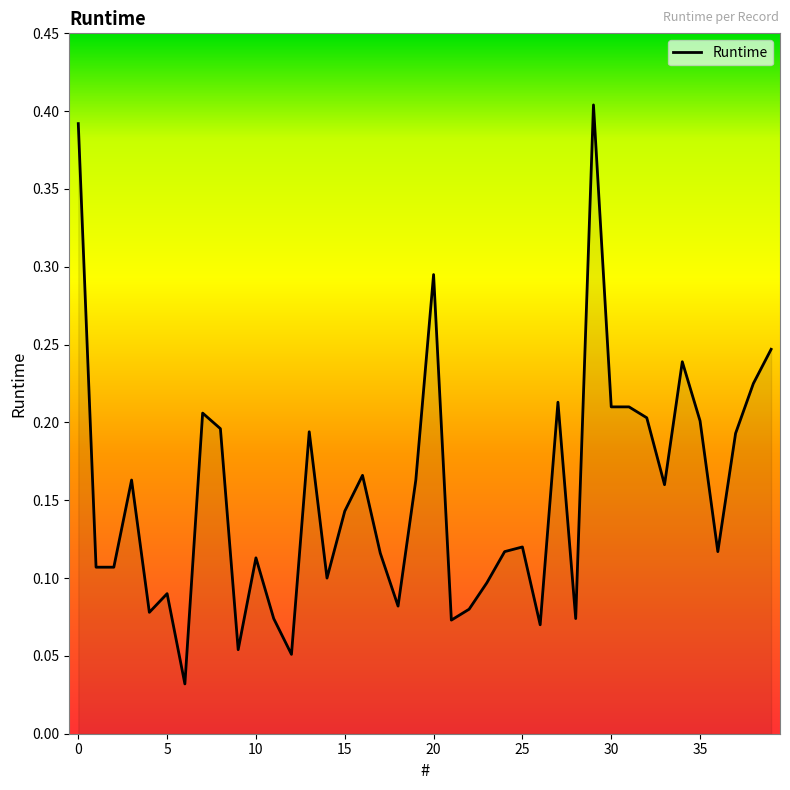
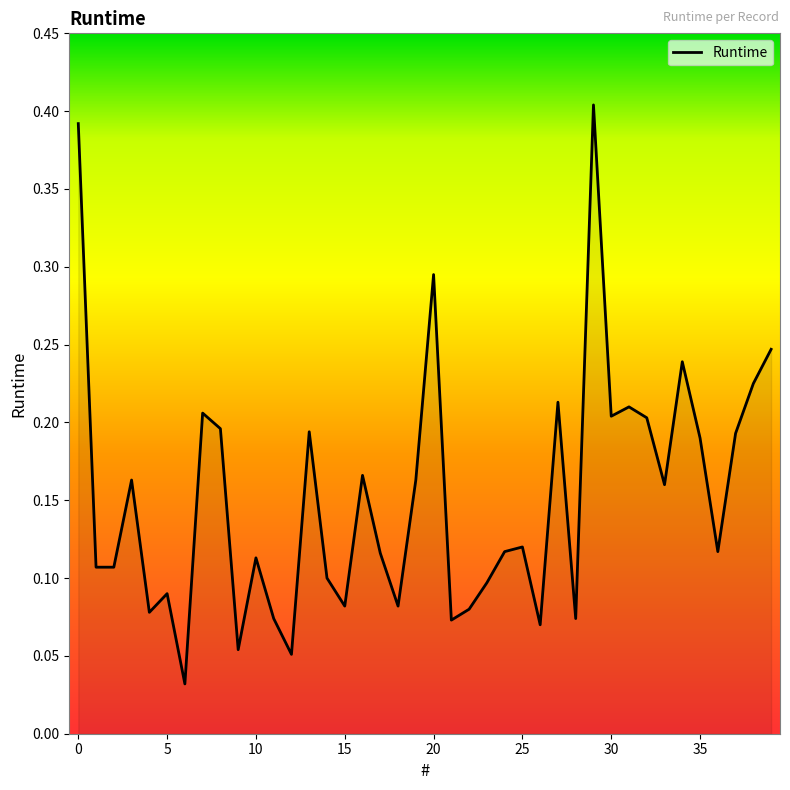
  {
    "0": 0.392,
    "5": 0.090,
    "10": 0.113,
-   "15": 0.143,
+   "15": 0.082,
    "20": 0.295,
    "25": 0.120,
-   "30": 0.210,
-   "35": 0.201
+   "30": 0.204,
+   "35": 0.190
  }
